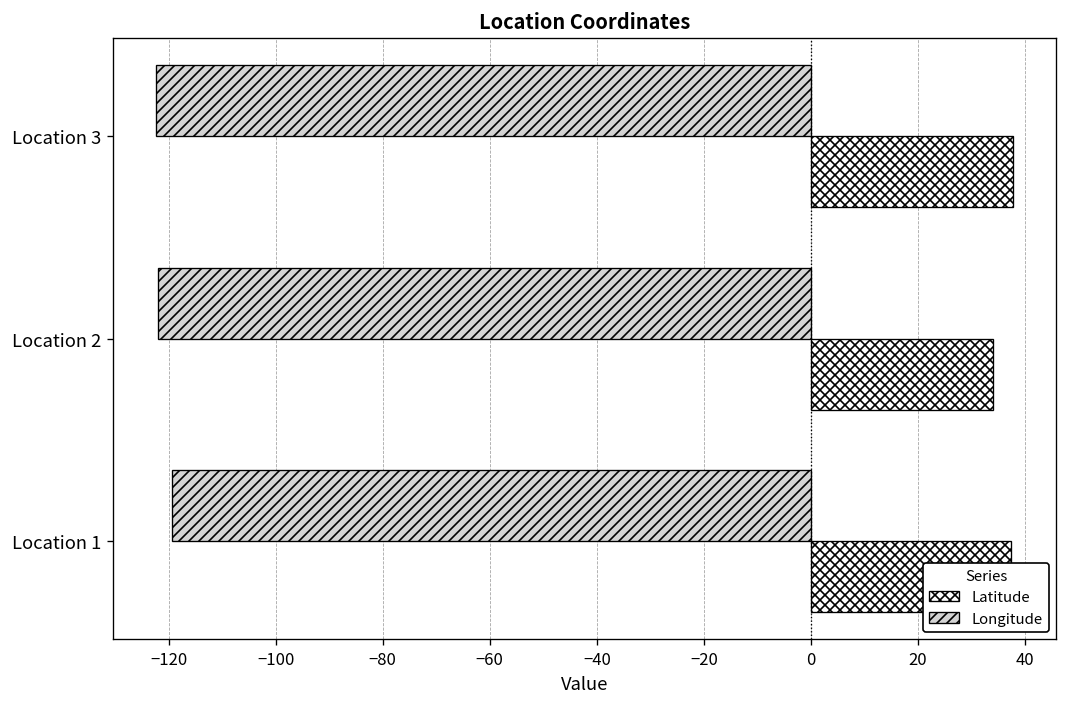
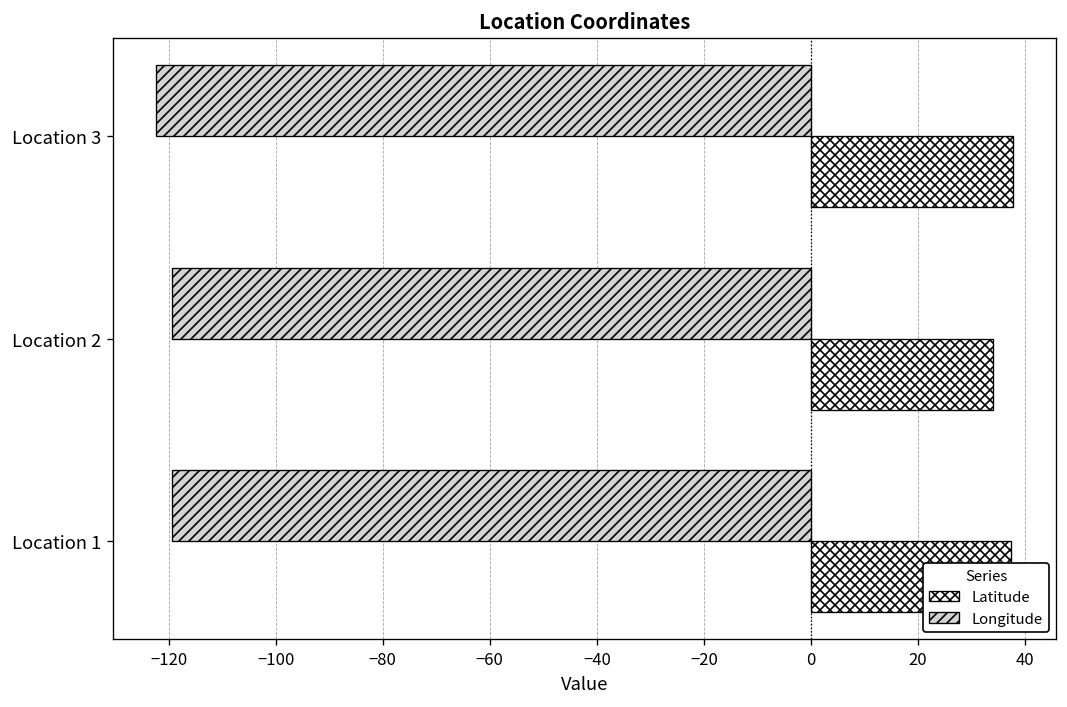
  {
    "Latitude": {
      "Location 3": 38,
      "Location 2": 34
    },
    "Longitude": {
      "Location 3": -122,
-     "Location 2": -122,
+     "Location 2": -119,
      "Location 1": -119
    }
  }
